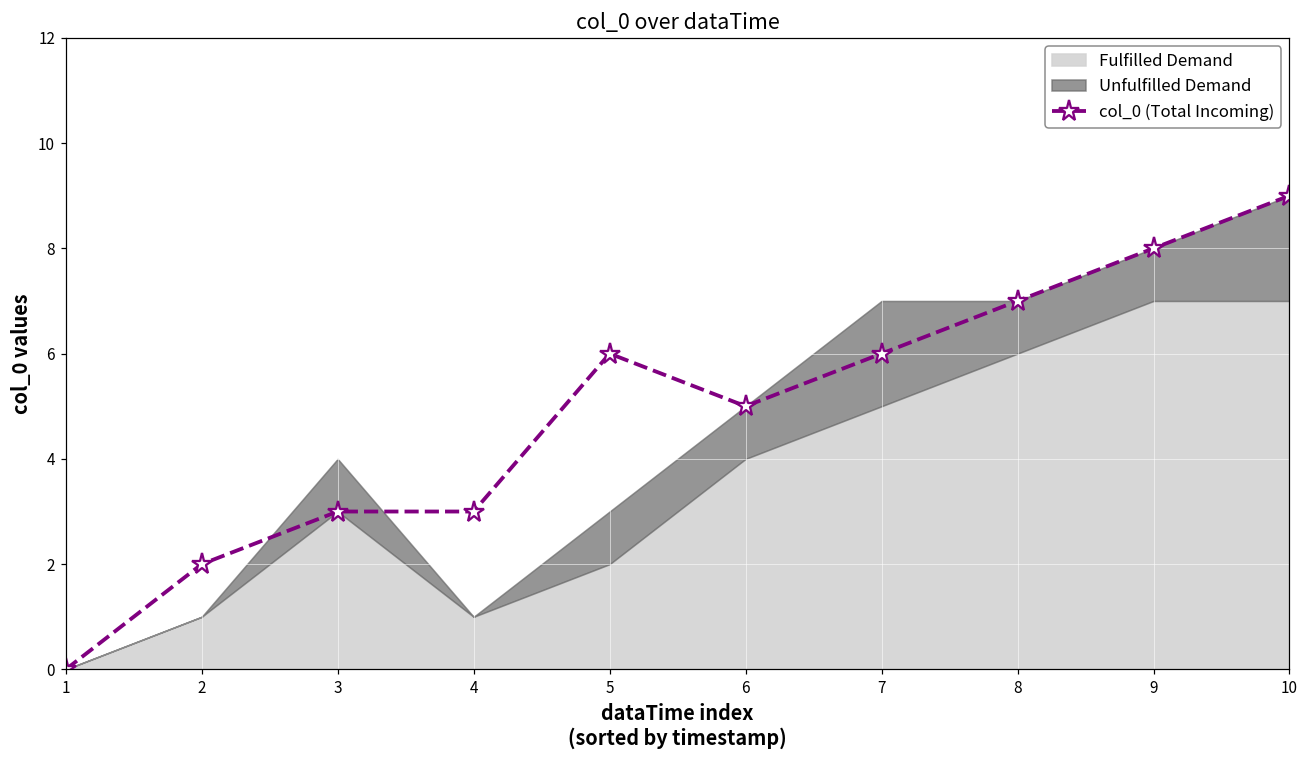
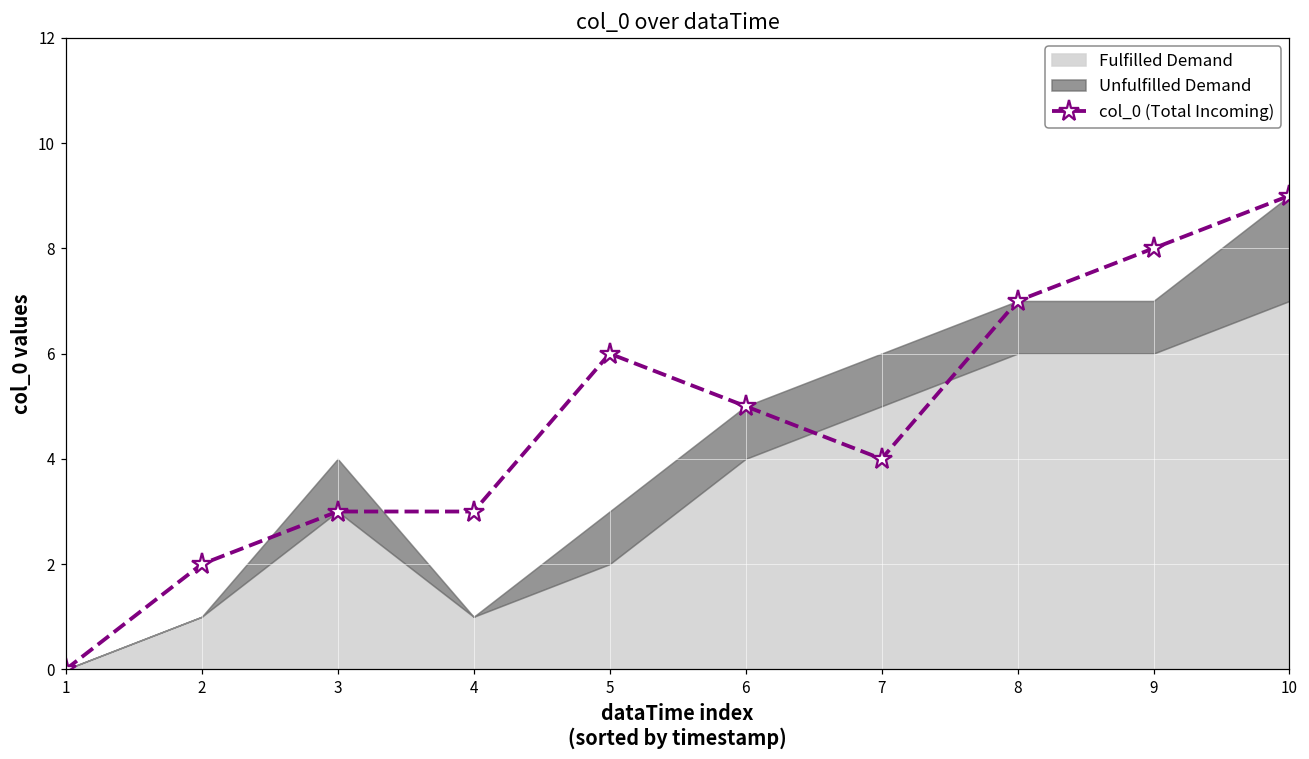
  {
    "col_0 (Total Incoming)": {
      "2": 2,
      "4": 3,
      "5": 6,
-     "7": 6
+     "7": 4
    },
    "Fulfilled Demand": {
      "5": 2,
      "6": 4,
      "7": 5,
      "8": 6,
-     "9": 7,
+     "9": 6,
      "10": 7
    },
    "Unfulfilled Demand": {
-     "7": 2
+     "7": 1
    }
  }
